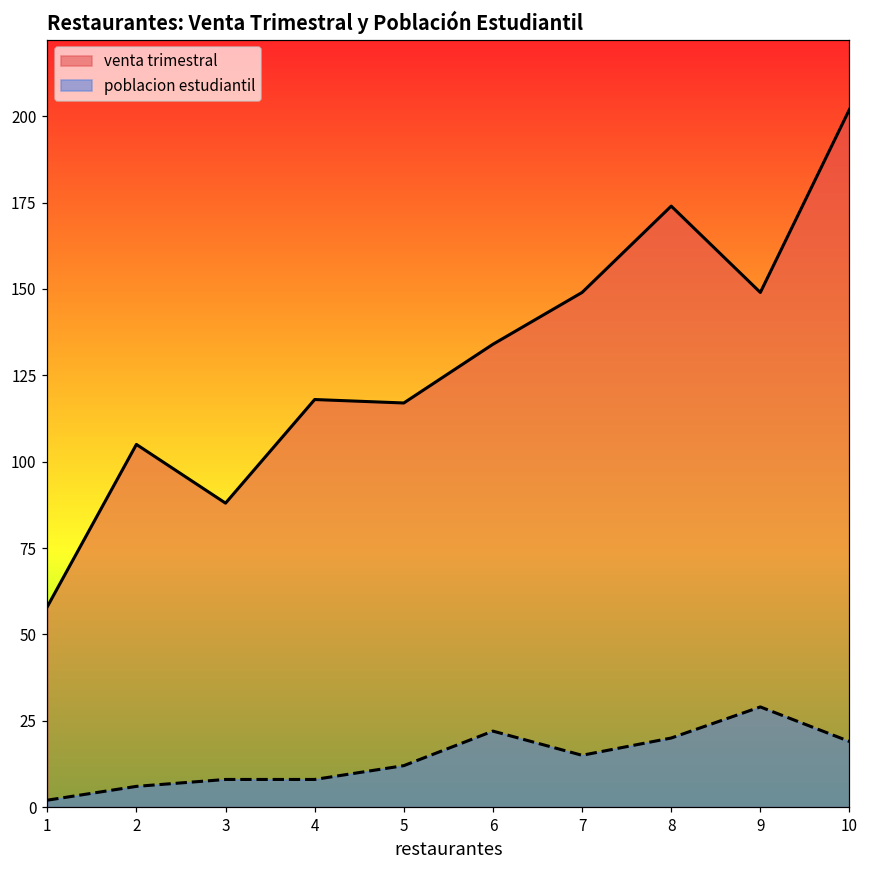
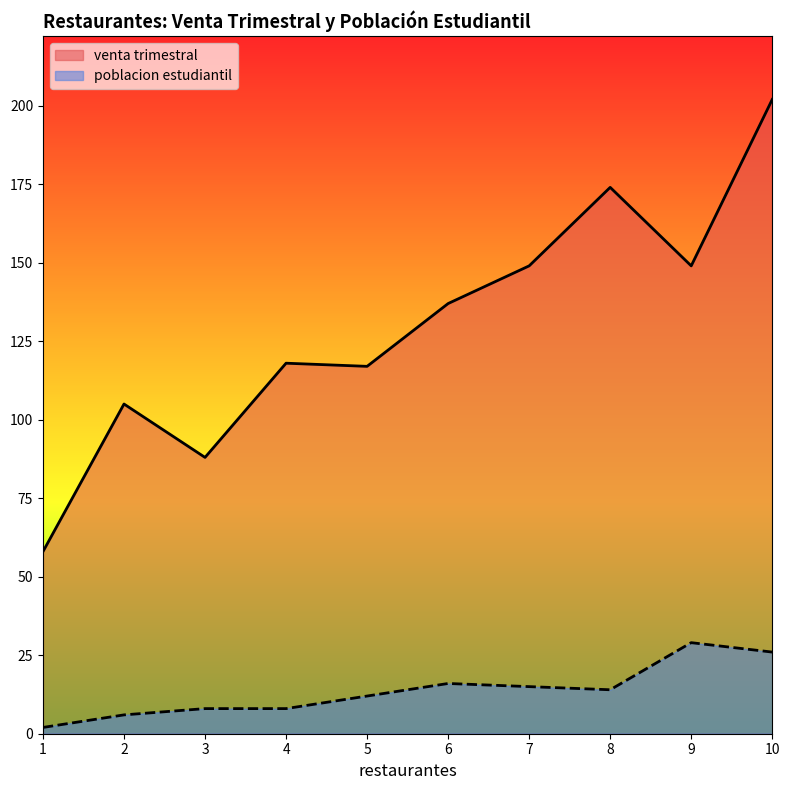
  {
    "venta trimestral": {
      "1": 58,
      "2": 105,
      "3": 88,
      "4": 118,
      "5": 117,
-     "6": 134,
+     "6": 137,
      "7": 149,
      "8": 174,
      "9": 149,
      "10": 202
    },
    "poblacion estudiantil": {
      "1": 2,
      "2": 6,
      "3": 8,
      "4": 8,
      "5": 12,
-     "6": 22,
+     "6": 16,
      "7": 15,
-     "8": 20,
+     "8": 14,
      "9": 29,
-     "10": 19
+     "10": 26
    }
  }
